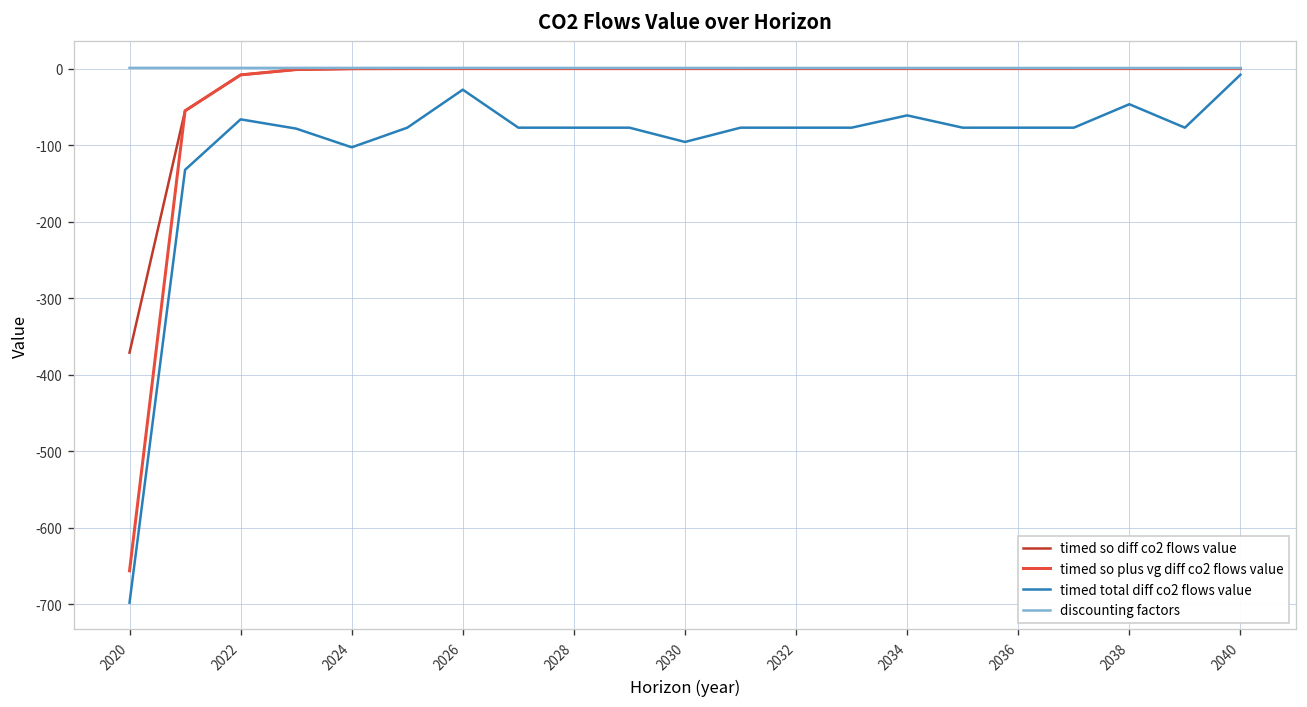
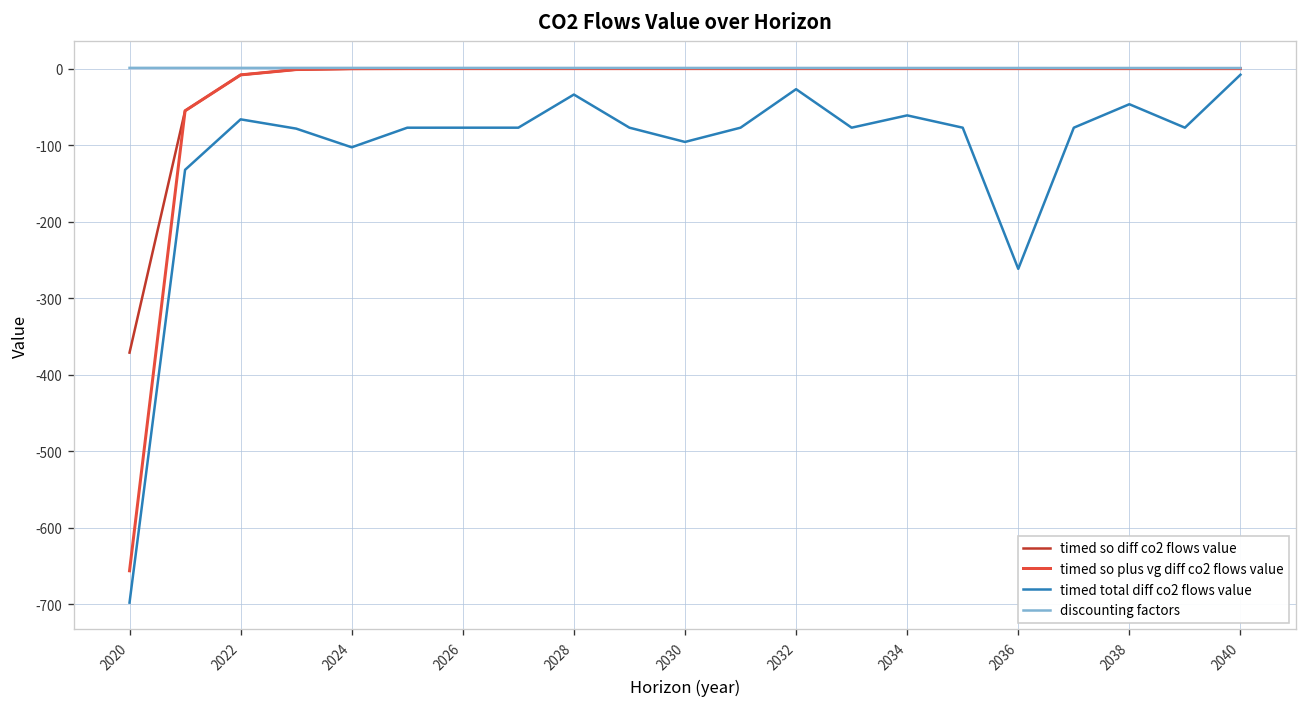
  {
    "timed total diff co2 flows value": {
      "2020": -700,
      "2022": -70,
      "2024": -100,
-     "2026": -30,
-     "2028": -80,
+     "2026": -80,
+     "2028": -30,
      "2030": -100,
-     "2032": -80,
+     "2032": -30,
      "2034": -60,
-     "2036": -80,
+     "2036": -260,
      "2038": -50,
      "2040": -10
    },
    "discounting factors": {
      "2020": 0,
      "2022": 0
    }
  }
